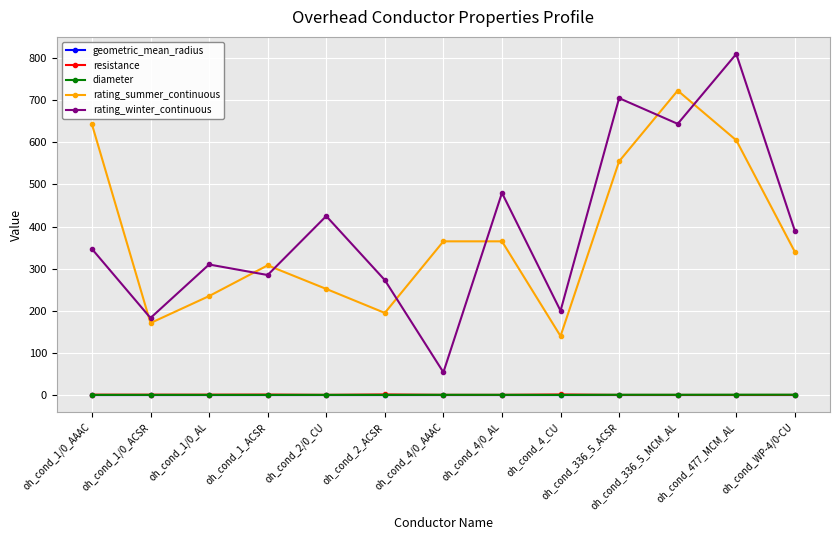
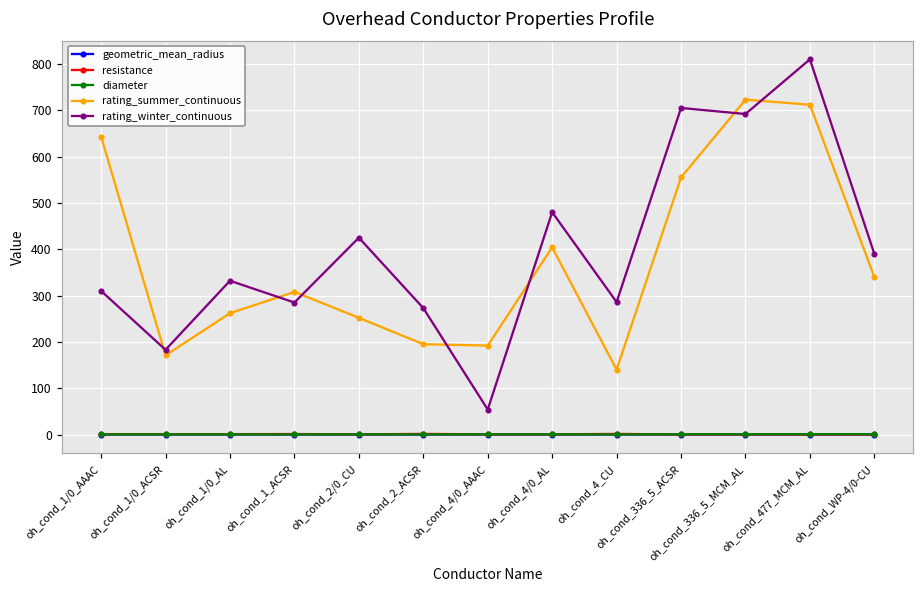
  {
    "rating_summer_continuous": {
      "oh_cond_1/0_AAAC": 640,
      "oh_cond_1/0_ACSR": 170,
-     "oh_cond_1/0_AL": 240,
+     "oh_cond_1/0_AL": 260,
      "oh_cond_1_ACSR": 310,
      "oh_cond_2/0_CU": 250,
      "oh_cond_2_ACSR": 200,
-     "oh_cond_4/0_AAAC": 370,
-     "oh_cond_4/0_AL": 370,
+     "oh_cond_4/0_AAAC": 190,
+     "oh_cond_4/0_AL": 400,
      "oh_cond_4_CU": 140,
      "oh_cond_336_5_ACSR": 560,
      "oh_cond_336_5_MCM_AL": 720,
-     "oh_cond_477_MCM_AL": 610,
+     "oh_cond_477_MCM_AL": 710,
      "oh_cond_WP-4/0-CU": 340
    },
    "rating_winter_continuous": {
-     "oh_cond_1/0_AAAC": 350,
+     "oh_cond_1/0_AAAC": 310,
      "oh_cond_1/0_ACSR": 180,
-     "oh_cond_1/0_AL": 310,
+     "oh_cond_1/0_AL": 330,
      "oh_cond_1_ACSR": 290,
      "oh_cond_2/0_CU": 430,
      "oh_cond_2_ACSR": 270,
      "oh_cond_4/0_AAAC": 50,
      "oh_cond_4/0_AL": 480,
-     "oh_cond_4_CU": 200,
+     "oh_cond_4_CU": 290,
      "oh_cond_336_5_ACSR": 710,
-     "oh_cond_336_5_MCM_AL": 640,
+     "oh_cond_336_5_MCM_AL": 690,
      "oh_cond_477_MCM_AL": 810,
      "oh_cond_WP-4/0-CU": 390
    }
  }
